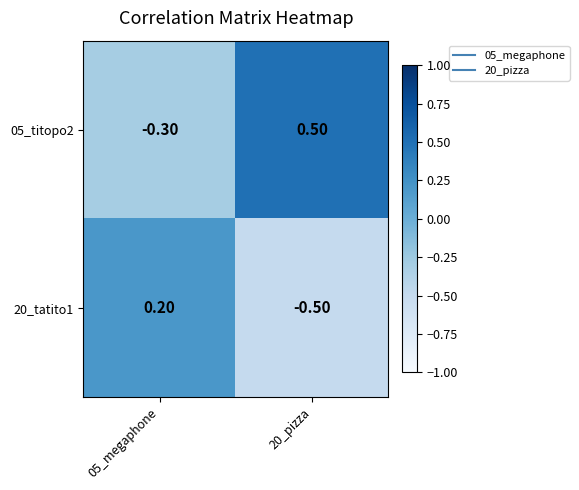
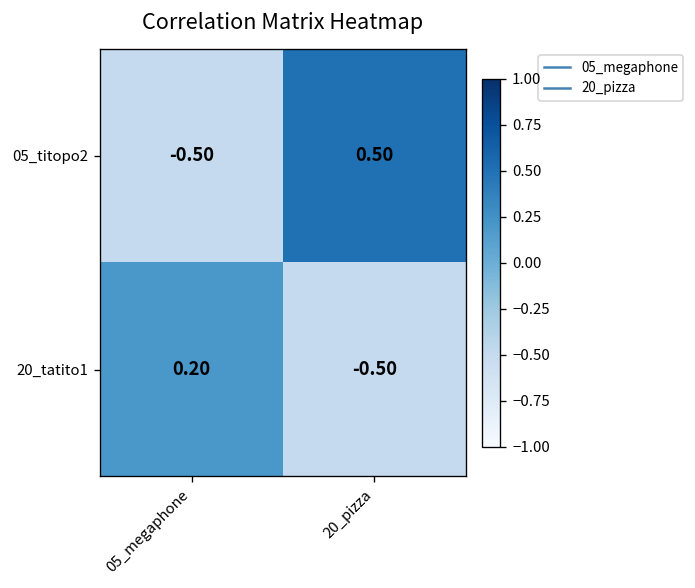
  {
    "05_titopo2": {
-     "05_megaphone": -0.30,
+     "05_megaphone": -0.50,
      "20_pizza": 0.50
    },
    "20_tatito1": {
      "05_megaphone": 0.20,
      "20_pizza": -0.50
    }
  }
